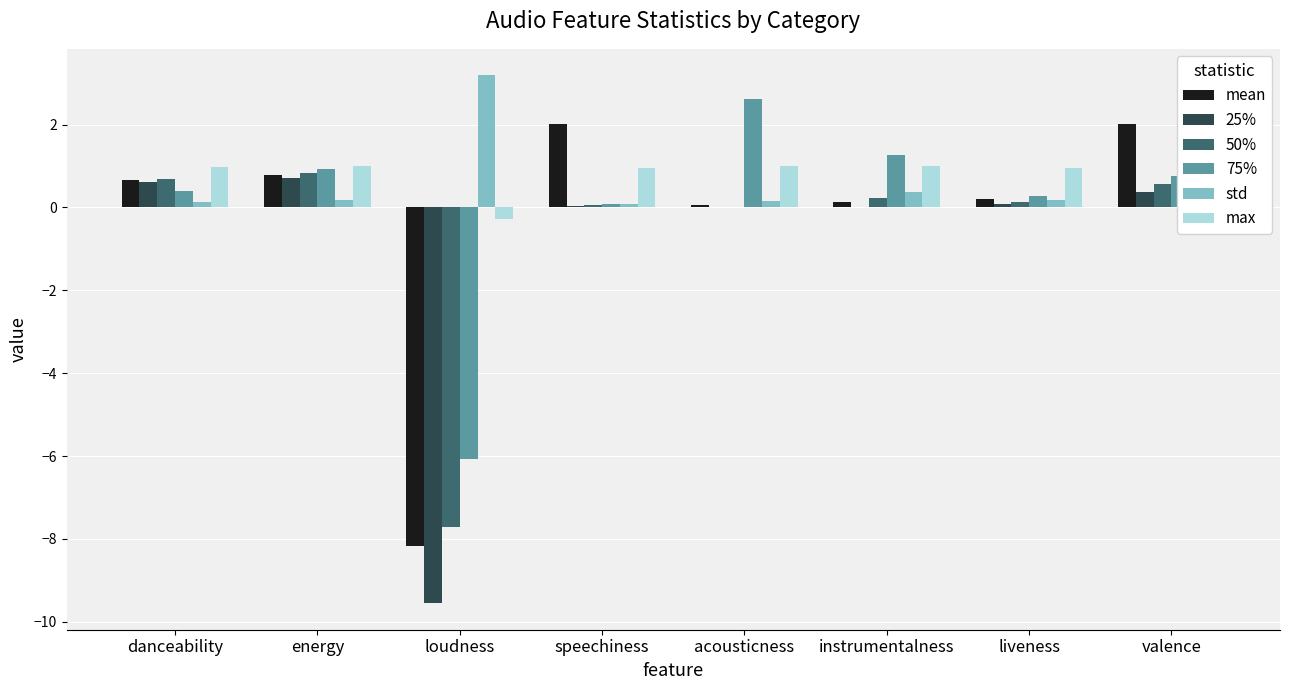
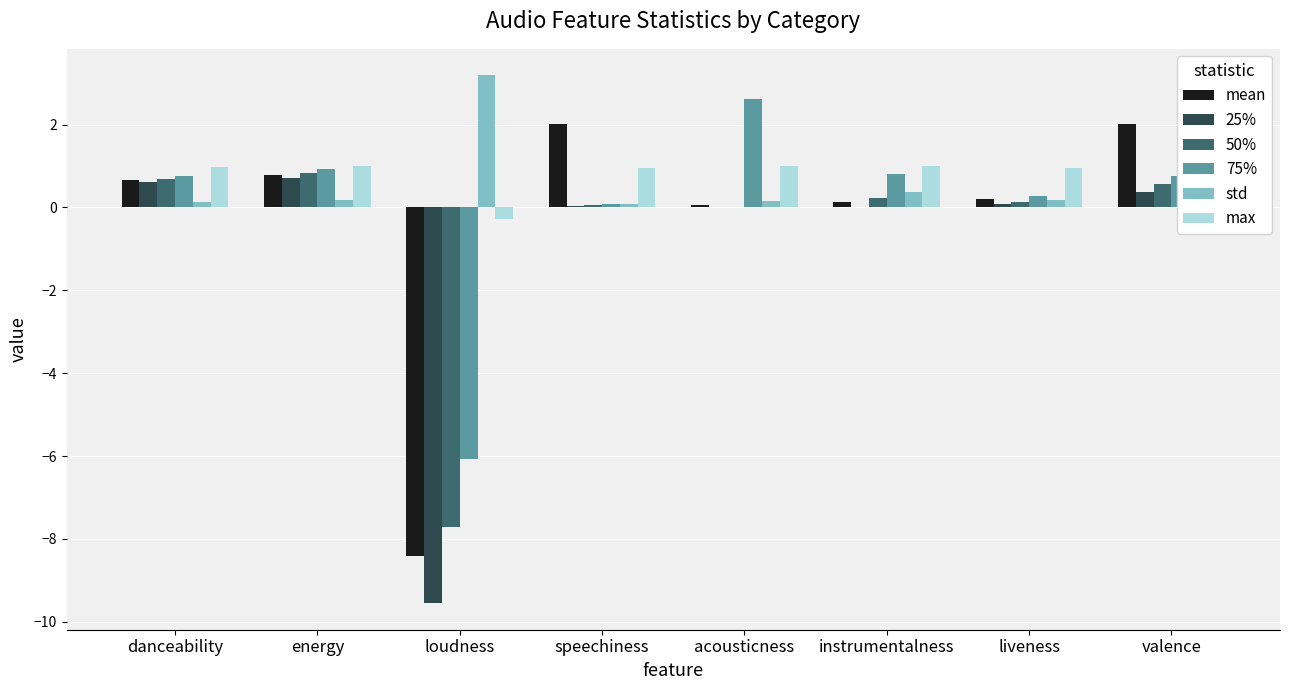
  {
    "mean": {
      "danceability": 0.7,
      "energy": 0.8,
-     "loudness": -8.2,
+     "loudness": -8.4,
      "speechiness": 2.0,
      "acousticness": 0.1,
      "instrumentalness": 0.1,
      "liveness": 0.2,
      "valence": 2.0
    },
    "75%": {
-     "danceability": 0.4,
+     "danceability": 0.8,
      "energy": 0.9,
      "loudness": -6.1,
      "speechiness": 0.1,
      "acousticness": 2.6,
-     "instrumentalness": 1.3,
+     "instrumentalness": 0.8,
      "liveness": 0.3
    }
  }
